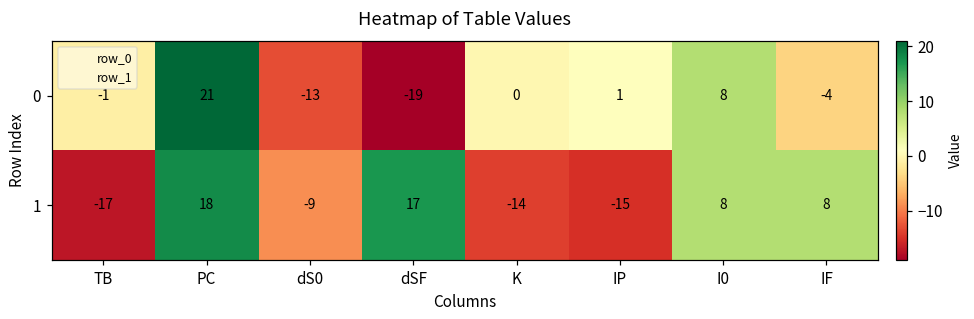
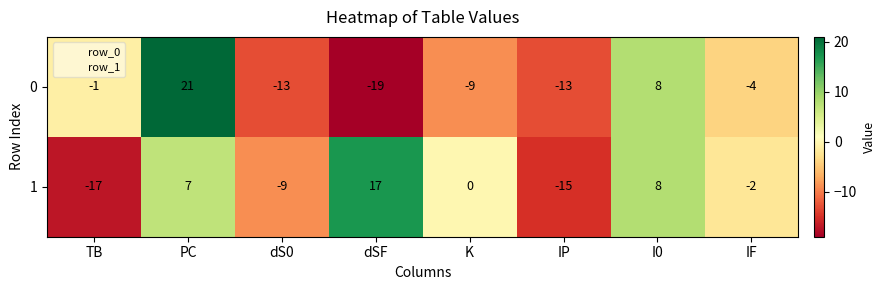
  {
    "0": {
      "TB": -1,
      "PC": 21,
      "dS0": -13,
      "dSF": -19,
-     "K": 0,
-     "IP": 1,
+     "K": -9,
+     "IP": -13,
      "I0": 8,
      "IF": -4
    },
    "1": {
      "TB": -17,
-     "PC": 18,
+     "PC": 7,
      "dS0": -9,
      "dSF": 17,
-     "K": -14,
+     "K": 0,
      "IP": -15,
      "I0": 8,
-     "IF": 8
+     "IF": -2
    }
  }
